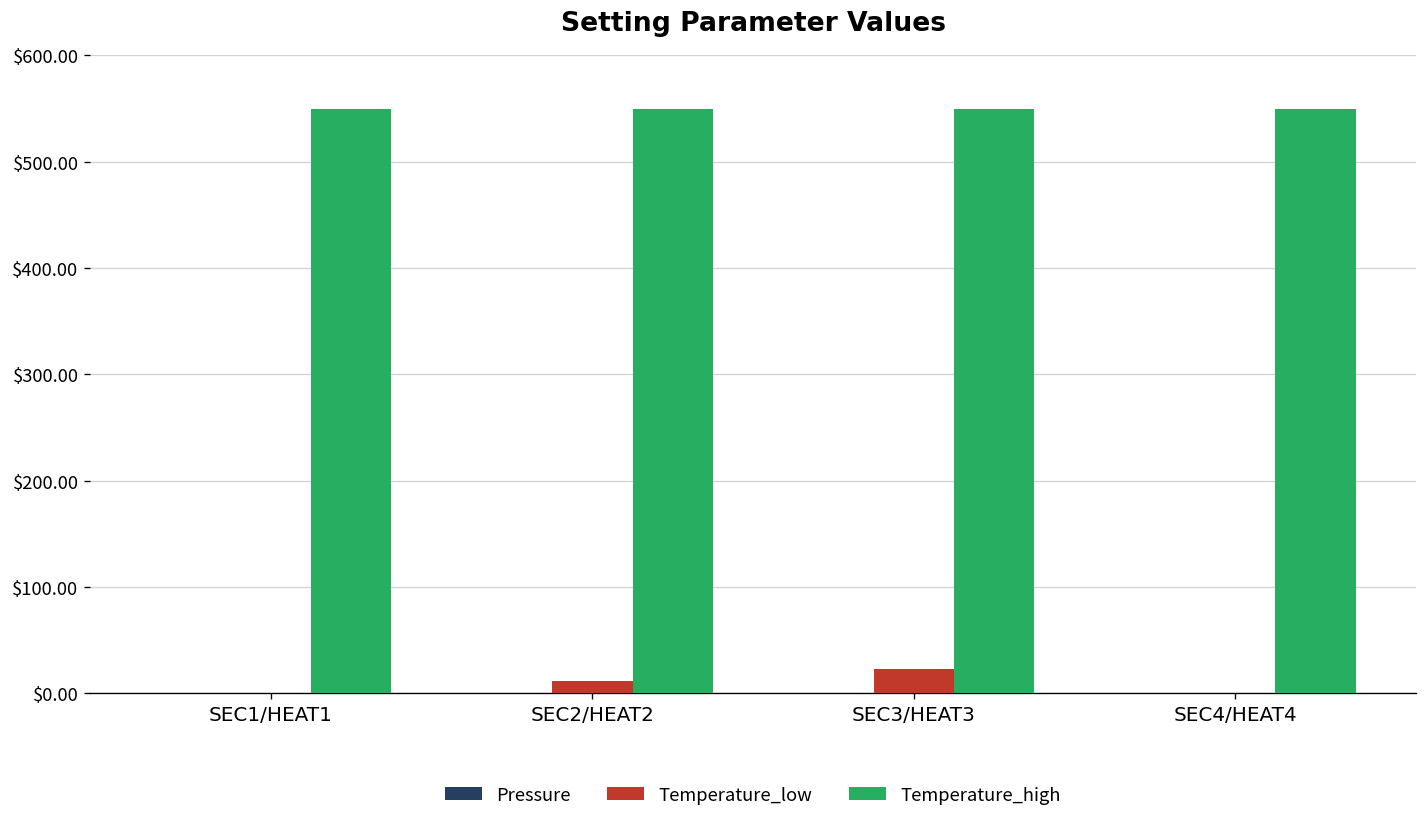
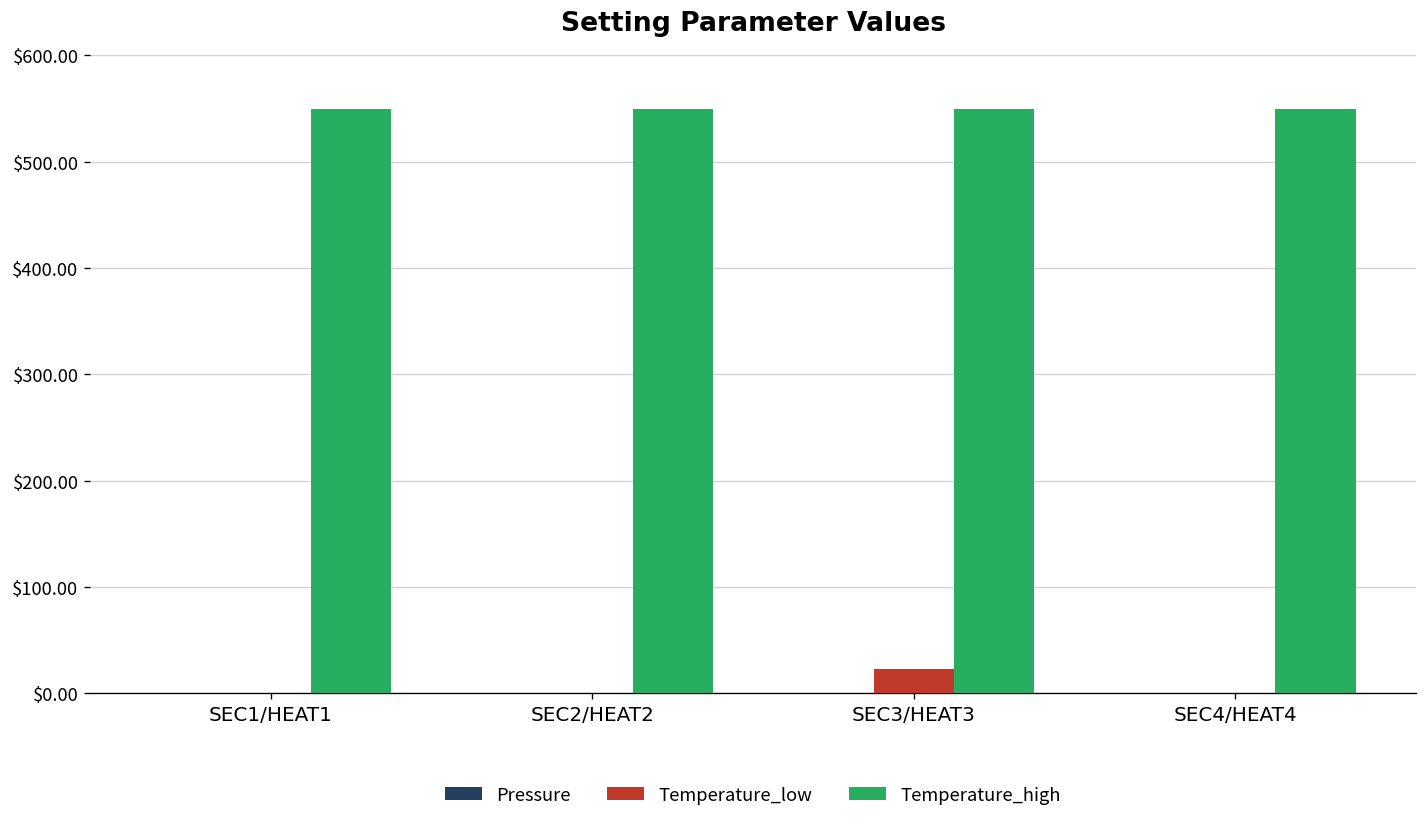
  {
    "Pressure": {
      "SEC1/HEAT1": "$0",
      "SEC2/HEAT2": "$0",
      "SEC3/HEAT3": "$0",
      "SEC4/HEAT4": "$0"
    },
    "Temperature_low": {
-     "SEC2/HEAT2": "$10",
+     "SEC2/HEAT2": "$0",
      "SEC3/HEAT3": "$20"
    },
    "Temperature_high": {
      "SEC1/HEAT1": "$550",
      "SEC2/HEAT2": "$550",
      "SEC3/HEAT3": "$550",
      "SEC4/HEAT4": "$550"
    }
  }
